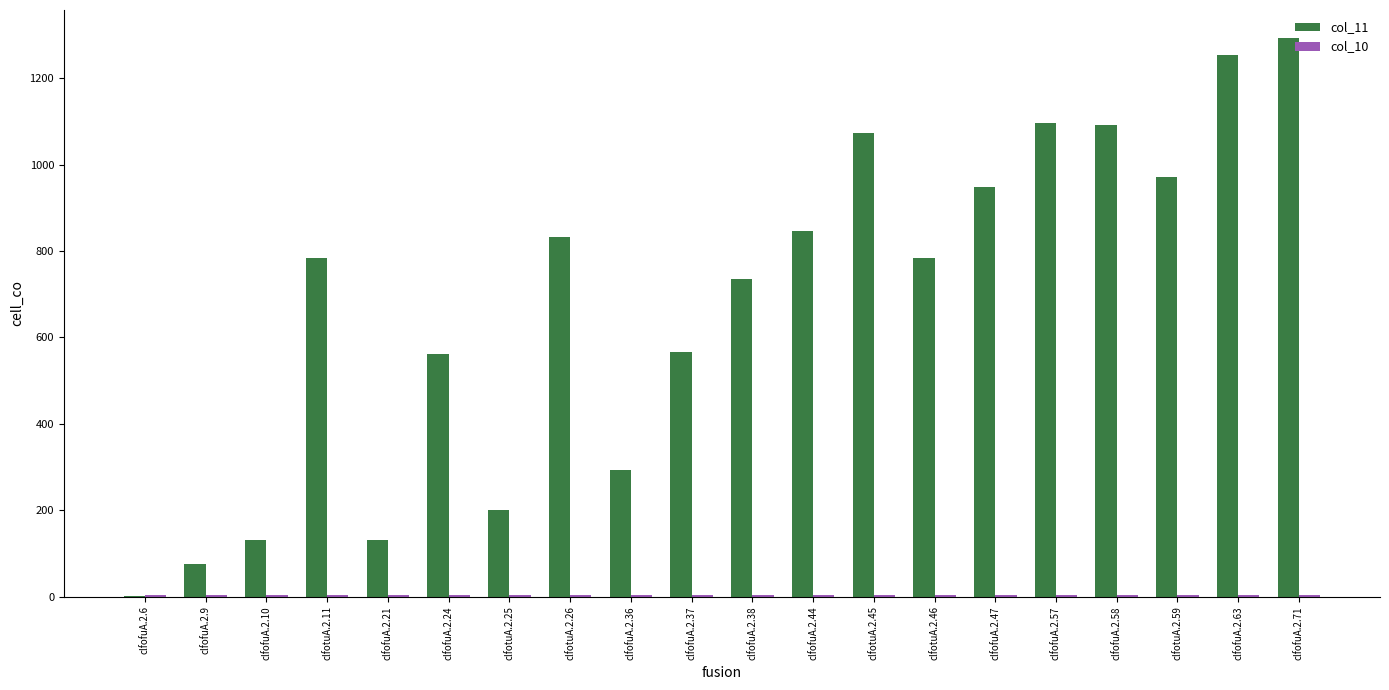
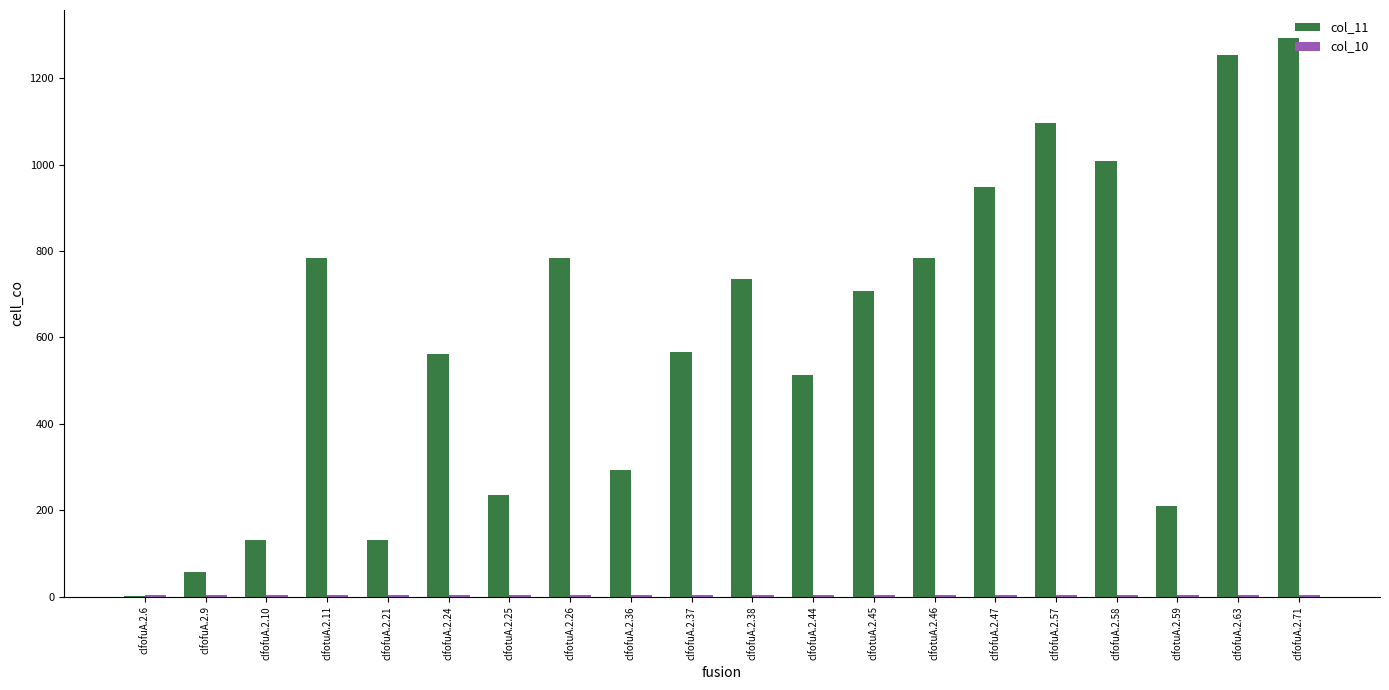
  {
    "col_11": {
-     "clfofuA.2.9": 80,
+     "clfofuA.2.9": 60,
      "clfofuA.2.10": 130,
      "clfotuA.2.11": 780,
      "clfofuA.2.21": 130,
      "clfofuA.2.24": 560,
-     "clfotuA.2.25": 200,
-     "clfotuA.2.26": 830,
+     "clfotuA.2.25": 240,
+     "clfotuA.2.26": 780,
      "clfofuA.2.36": 290,
      "clfofuA.2.37": 570,
      "clfofuA.2.38": 740,
-     "clfofuA.2.44": 850,
-     "clfotuA.2.45": 1070,
+     "clfofuA.2.44": 510,
+     "clfotuA.2.45": 710,
      "clfotuA.2.46": 780,
      "clfofuA.2.47": 950,
      "clfofuA.2.57": 1100,
-     "clfofuA.2.58": 1090,
-     "clfotuA.2.59": 970,
+     "clfofuA.2.58": 1010,
+     "clfotuA.2.59": 210,
      "clfofuA.2.63": 1250,
      "clfofuA.2.71": 1290
    }
  }
